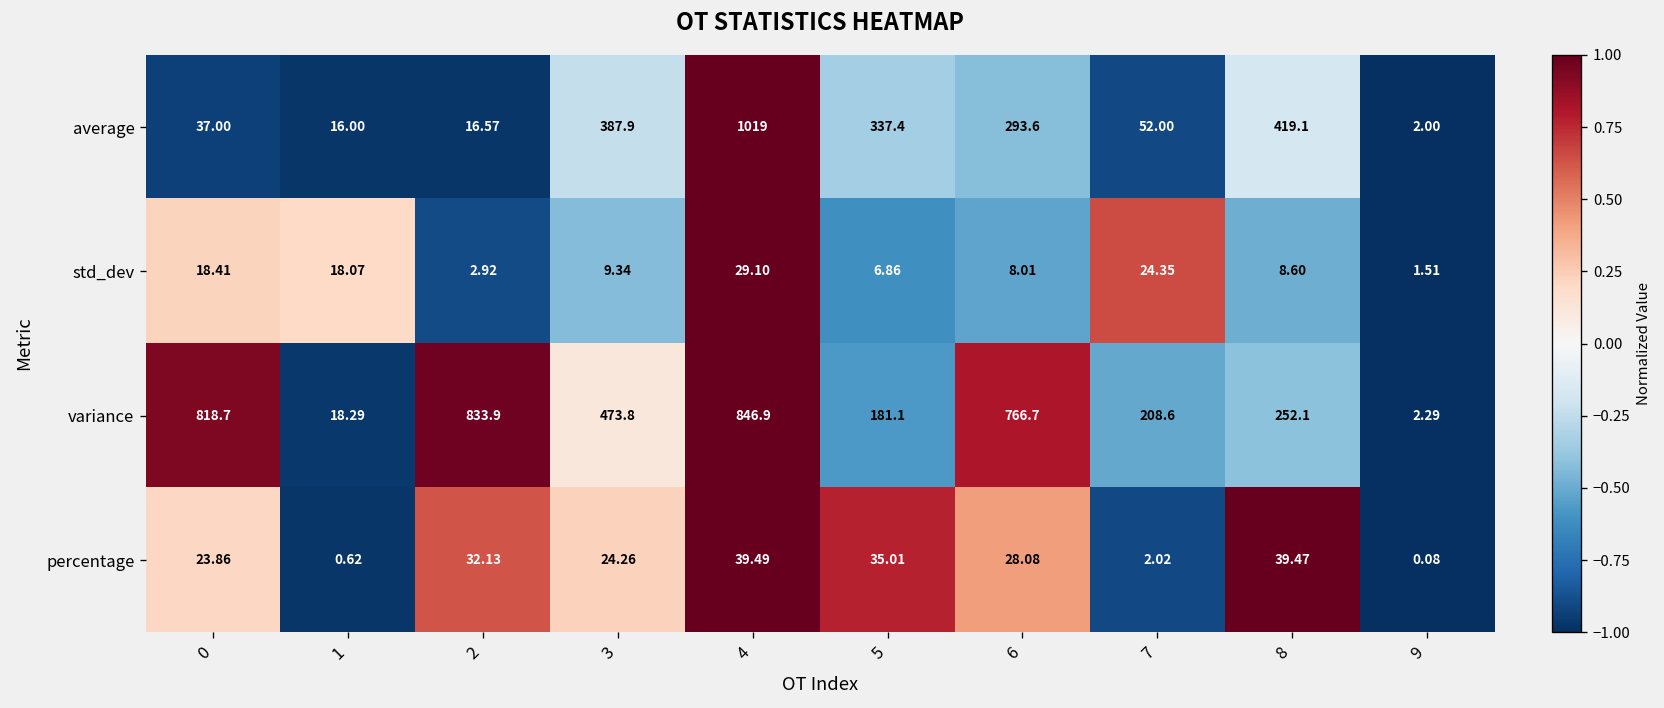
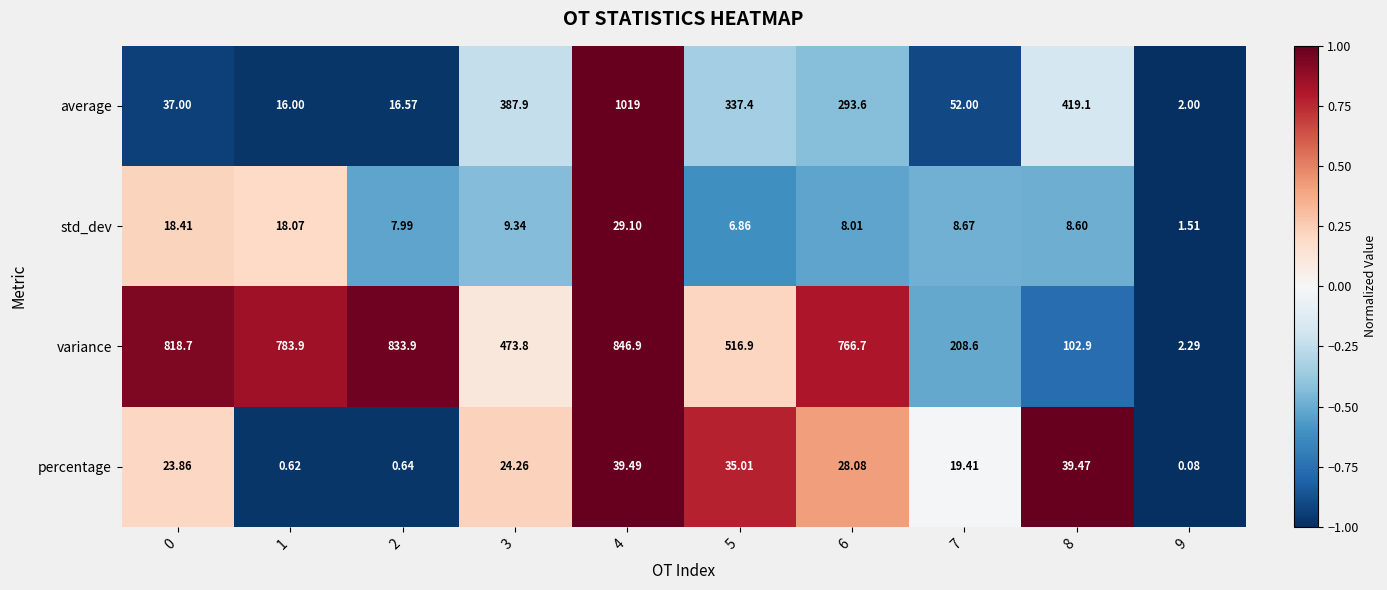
  {
    "average": {
      "0": 37.00,
      "1": 16.00,
      "2": 16.57,
      "3": 387.9,
      "4": 1019,
      "5": 337.4,
      "6": 293.6,
      "7": 52.00,
      "8": 419.1,
      "9": 2.00
    },
    "std_dev": {
      "0": 18.41,
      "1": 18.07,
-     "2": 2.92,
+     "2": 7.99,
      "3": 9.34,
      "4": 29.10,
      "5": 6.86,
      "6": 8.01,
-     "7": 24.35,
+     "7": 8.67,
      "8": 8.60,
      "9": 1.51
    },
    "variance": {
      "0": 818.7,
-     "1": 18.29,
+     "1": 783.9,
      "2": 833.9,
      "3": 473.8,
      "4": 846.9,
-     "5": 181.1,
+     "5": 516.9,
      "6": 766.7,
      "7": 208.6,
-     "8": 252.1,
+     "8": 102.9,
      "9": 2.29
    },
    "percentage": {
      "0": 23.86,
      "1": 0.62,
-     "2": 32.13,
+     "2": 0.64,
      "3": 24.26,
      "4": 39.49,
      "5": 35.01,
      "6": 28.08,
-     "7": 2.02,
+     "7": 19.41,
      "8": 39.47,
      "9": 0.08
    }
  }
